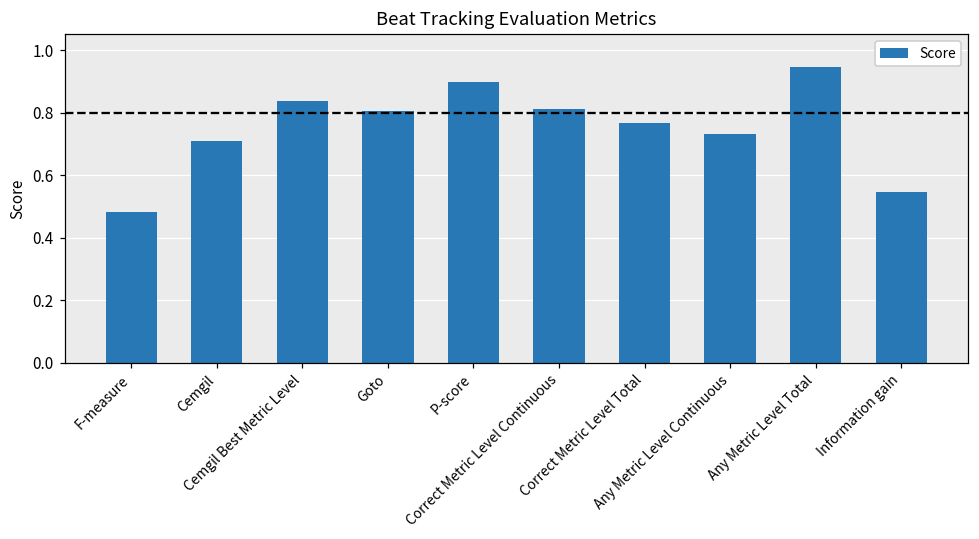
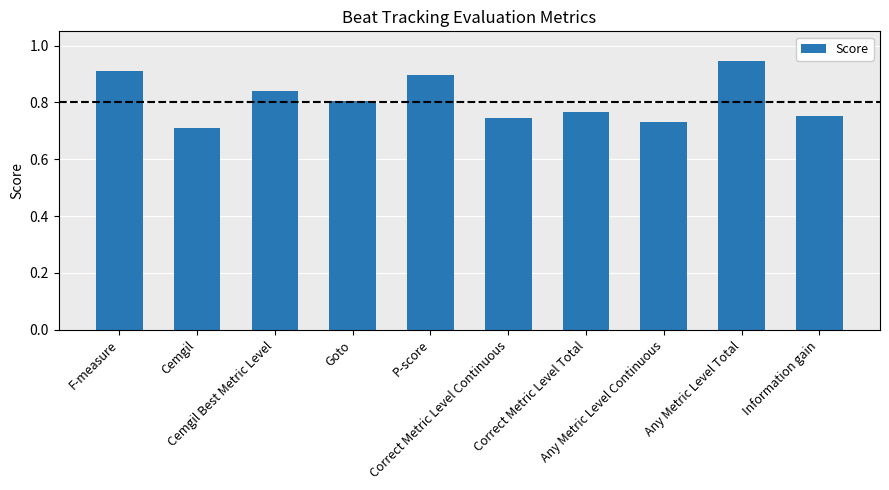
  {
-   "F-measure": 0.48,
+   "F-measure": 0.91,
    "Cemgil": 0.71,
    "Cemgil Best Metric Level": 0.84,
    "Goto": 0.81,
    "P-score": 0.90,
-   "Correct Metric Level Continuous": 0.81,
+   "Correct Metric Level Continuous": 0.75,
    "Correct Metric Level Total": 0.77,
    "Any Metric Level Continuous": 0.73,
    "Any Metric Level Total": 0.94,
-   "Information gain": 0.55
+   "Information gain": 0.75
  }
